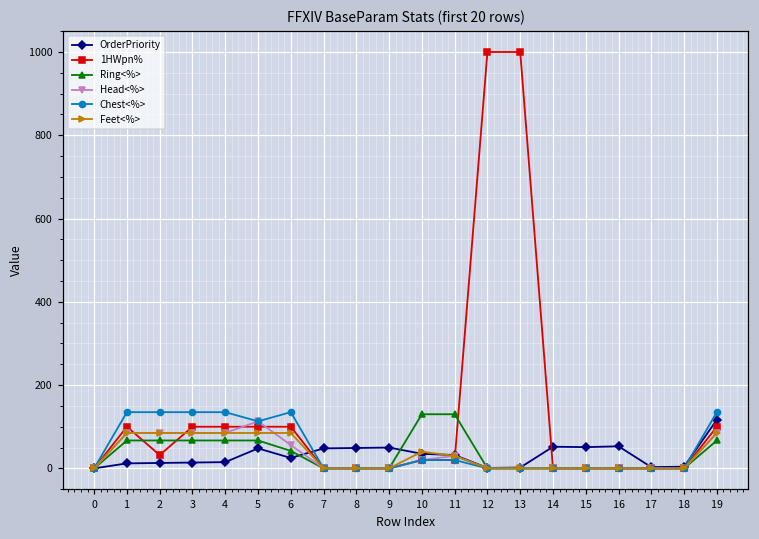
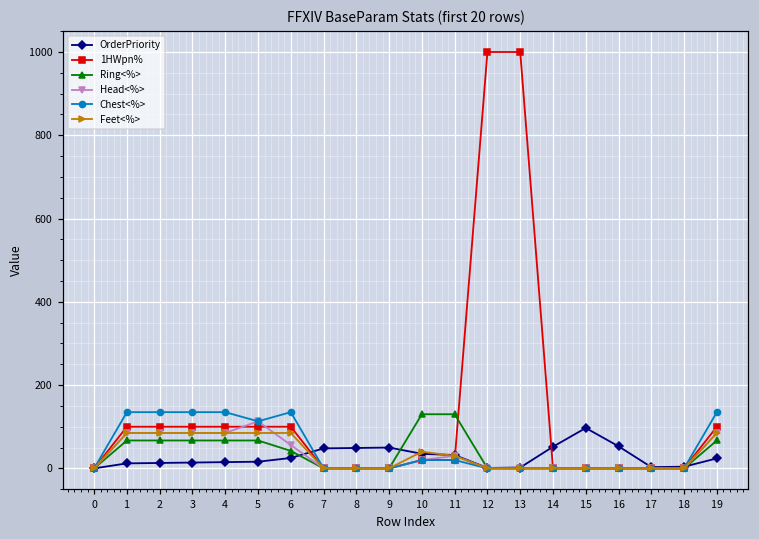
  {
    "OrderPriority": {
      "1": 10,
      "2": 10,
      "3": 10,
      "4": 20,
-     "5": 50,
+     "5": 20,
      "6": 30,
      "7": 50,
      "8": 50,
      "9": 50,
      "14": 50,
-     "15": 50,
+     "15": 100,
      "16": 50,
-     "19": 120
+     "19": 20
    },
    "1HWpn%": {
      "1": 100,
-     "2": 30,
+     "2": 100,
      "3": 100,
      "4": 100,
      "5": 100,
      "6": 100,
      "12": 1000,
      "13": 1000,
      "19": 100
    },
    "Ring<%>": {
      "1": 70,
      "2": 70,
      "3": 70,
      "4": 70,
      "5": 70,
      "6": 40,
      "10": 130,
      "11": 130,
      "19": 70
    },
    "Head<%>": {
      "6": 60
    },
    "Chest<%>": {
      "1": 140,
      "2": 140,
      "3": 140,
      "4": 140,
      "6": 140,
      "19": 140
    },
    "Feet<%>": {
      "5": 90,
      "6": 90
    }
  }
